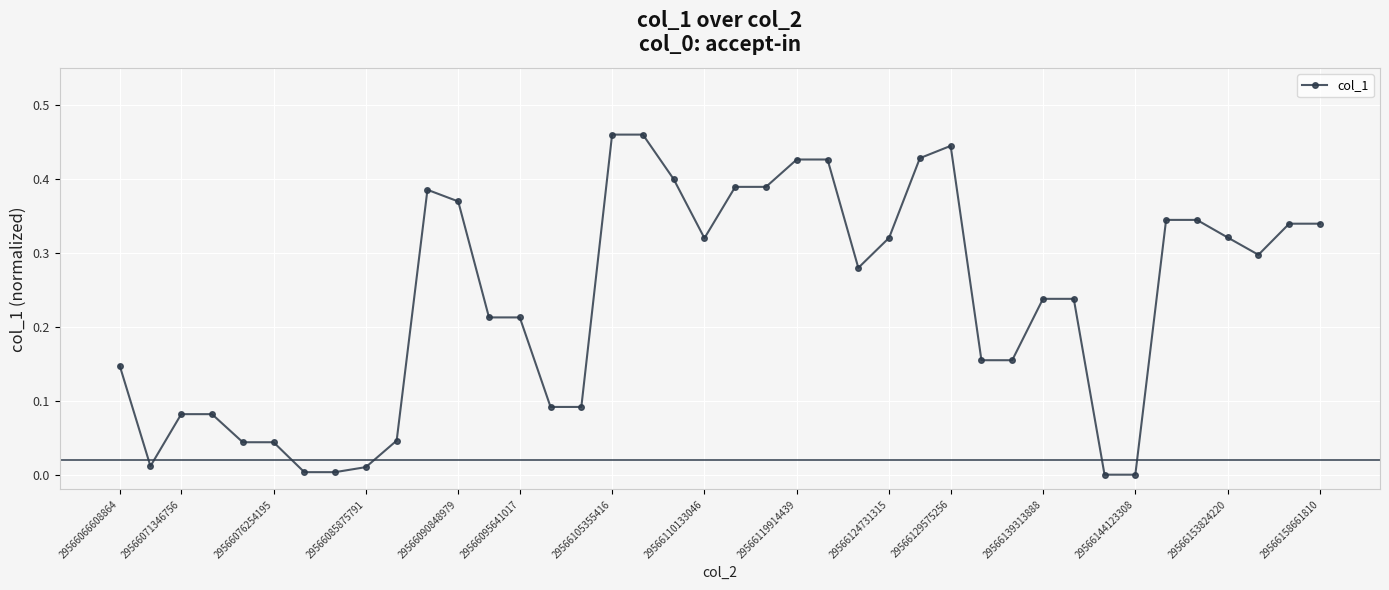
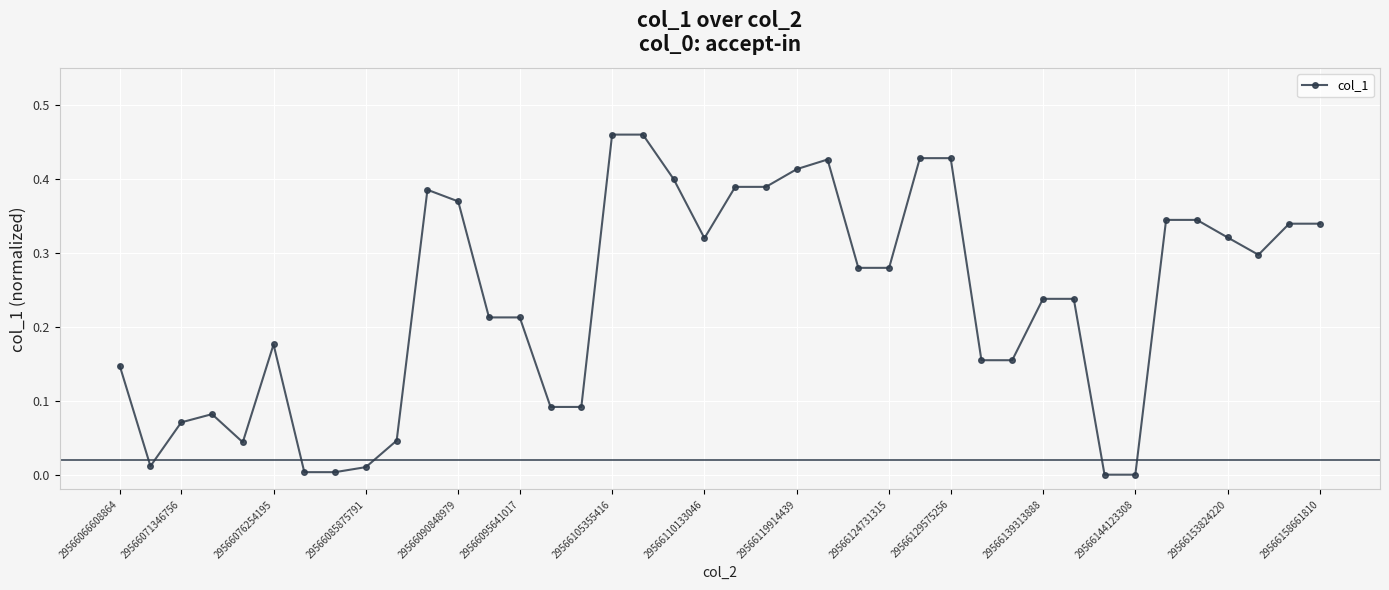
  {
    "29566066608864": 0.15,
-   "29566071346756": 0.08,
-   "29566076254195": 0.04,
+   "29566071346756": 0.07,
+   "29566076254195": 0.18,
    "29566085875791": 0.01,
    "29566090848979": 0.37,
    "29566095641017": 0.21,
    "29566105355416": 0.46,
    "29566110133046": 0.32,
-   "29566119914439": 0.43,
-   "29566124731315": 0.32,
-   "29566129575256": 0.44,
+   "29566119914439": 0.41,
+   "29566124731315": 0.28,
+   "29566129575256": 0.43,
    "29566139313888": 0.24,
    "29566144123308": 0.00,
    "29566153824220": 0.32,
    "29566158661810": 0.34
  }
